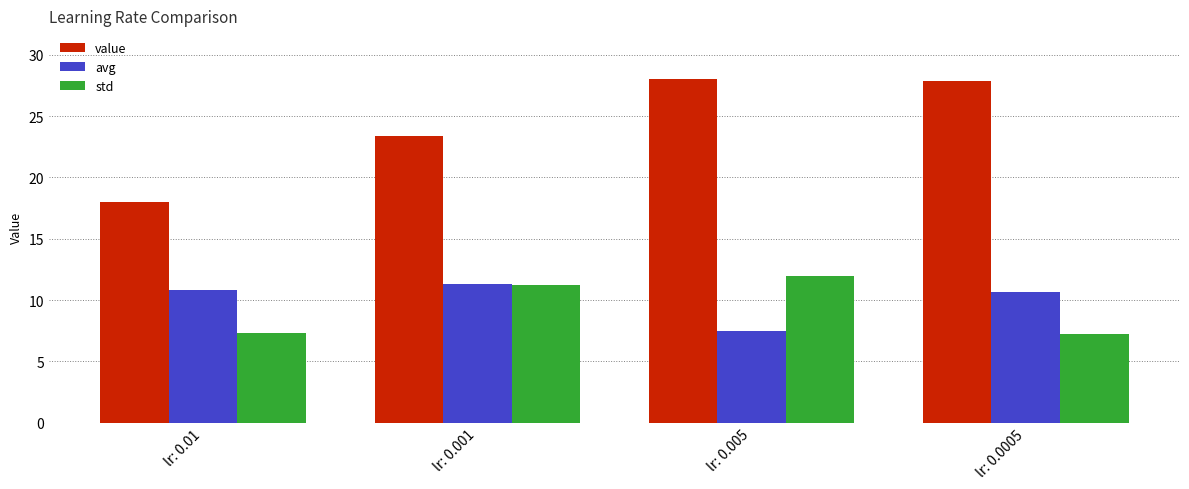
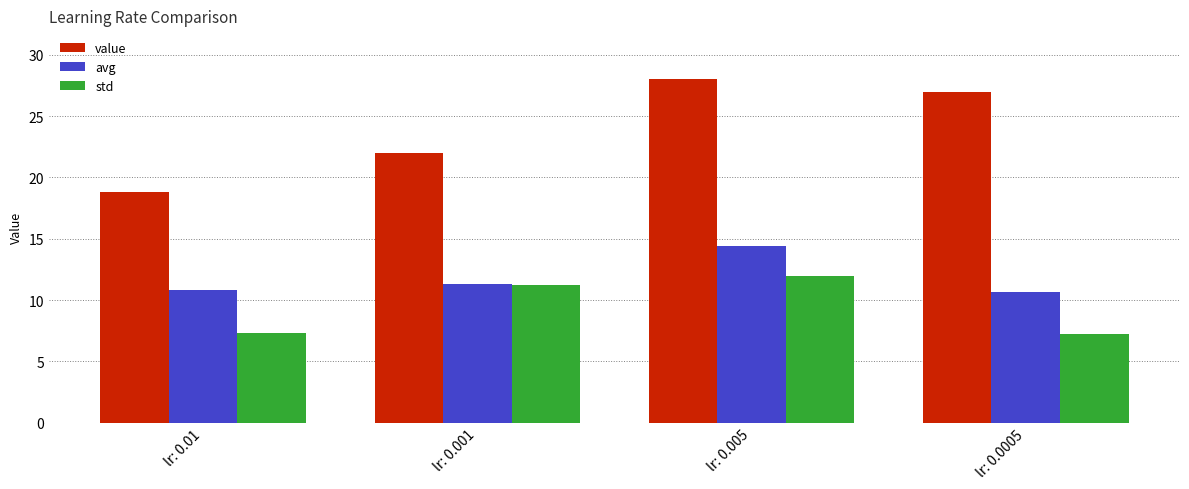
  {
    "value": {
-     "lr: 0.01": 18.0,
-     "lr: 0.001": 23.4,
+     "lr: 0.01": 18.8,
+     "lr: 0.001": 22.0,
      "lr: 0.005": 28.0,
-     "lr: 0.0005": 27.9
+     "lr: 0.0005": 27.0
    },
    "avg": {
      "lr: 0.01": 10.8,
      "lr: 0.001": 11.3,
-     "lr: 0.005": 7.5,
+     "lr: 0.005": 14.4,
      "lr: 0.0005": 10.7
    },
    "std": {
      "lr: 0.01": 7.3,
      "lr: 0.001": 11.3,
      "lr: 0.005": 12.0,
      "lr: 0.0005": 7.2
    }
  }
